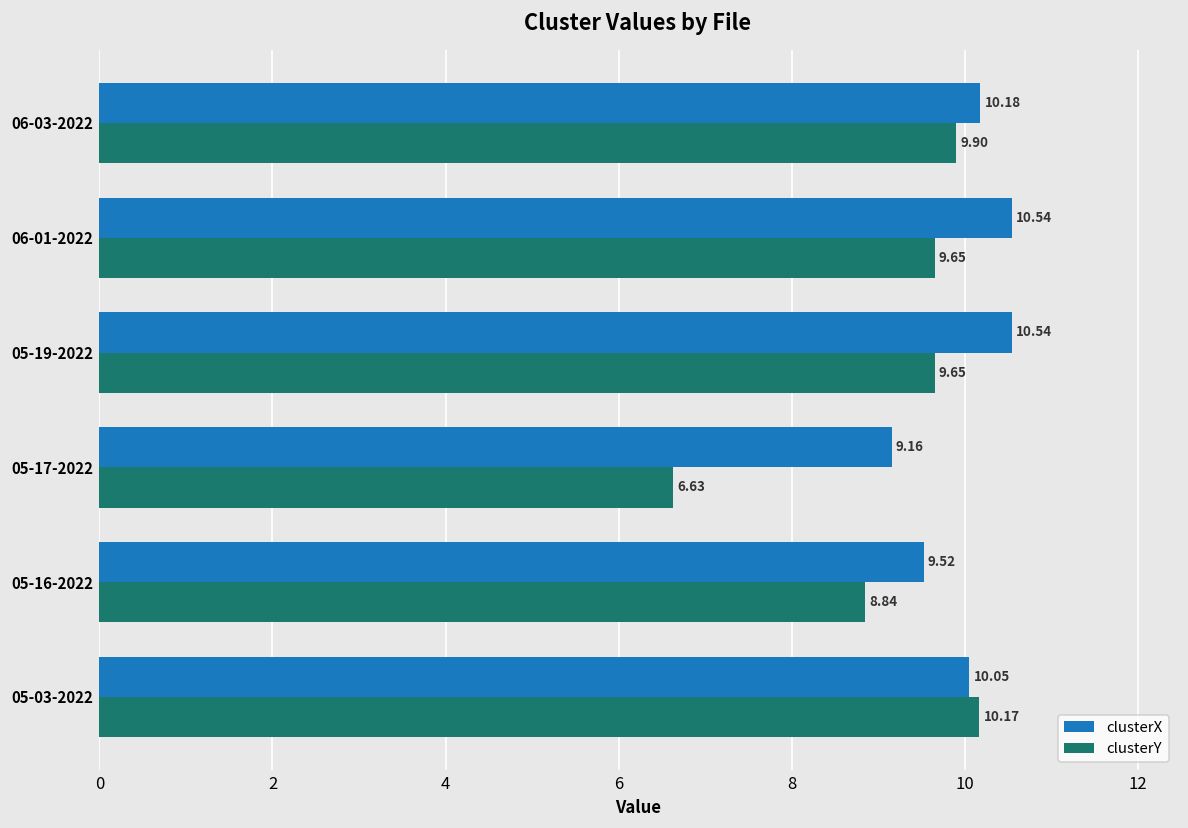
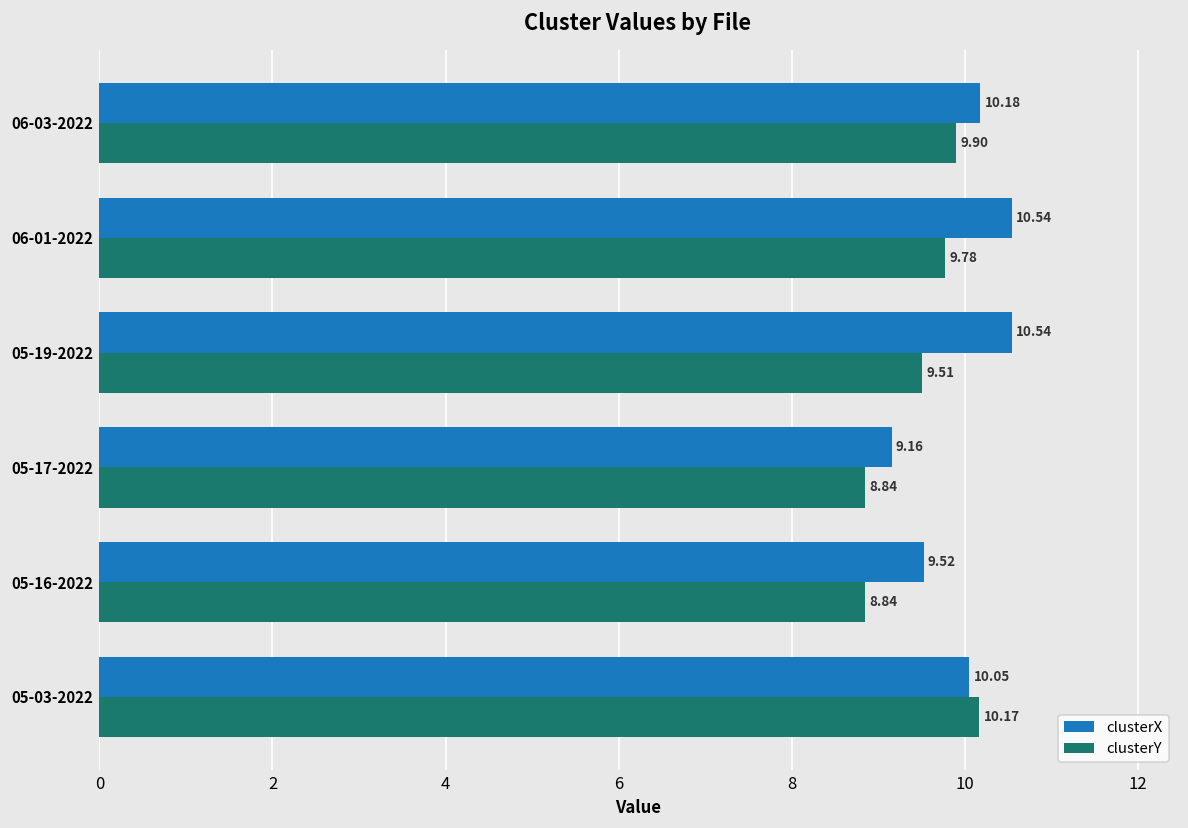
  {
    "clusterX": {
      "06-03-2022": 10.18,
      "06-01-2022": 10.54,
      "05-19-2022": 10.54,
      "05-17-2022": 9.16,
      "05-16-2022": 9.52,
      "05-03-2022": 10.05
    },
    "clusterY": {
      "06-03-2022": 9.90,
-     "06-01-2022": 9.65,
-     "05-19-2022": 9.65,
-     "05-17-2022": 6.63,
+     "06-01-2022": 9.78,
+     "05-19-2022": 9.51,
+     "05-17-2022": 8.84,
      "05-16-2022": 8.84,
      "05-03-2022": 10.17
    }
  }
